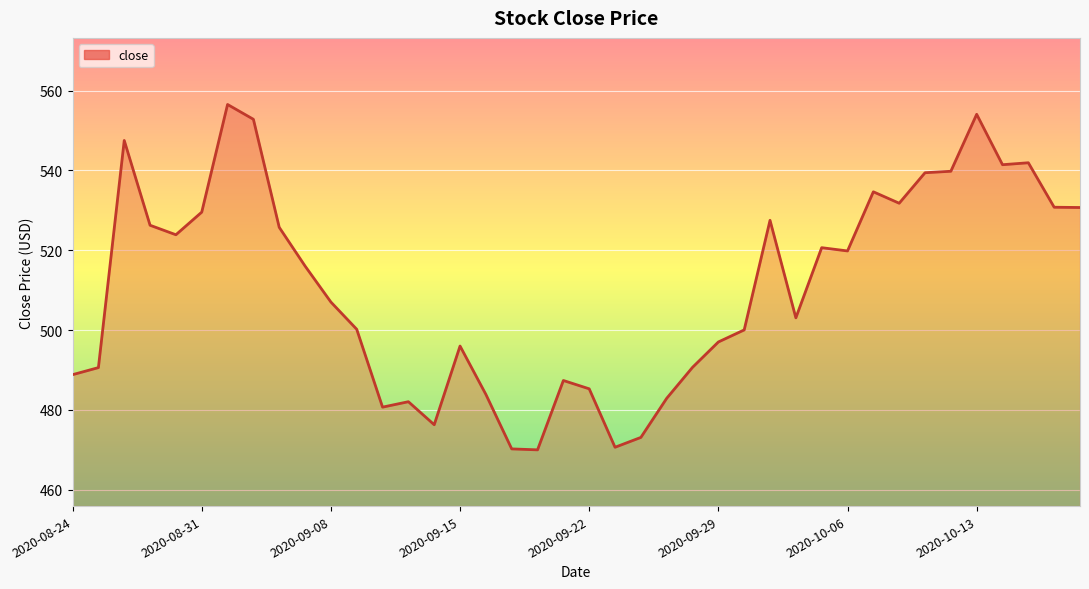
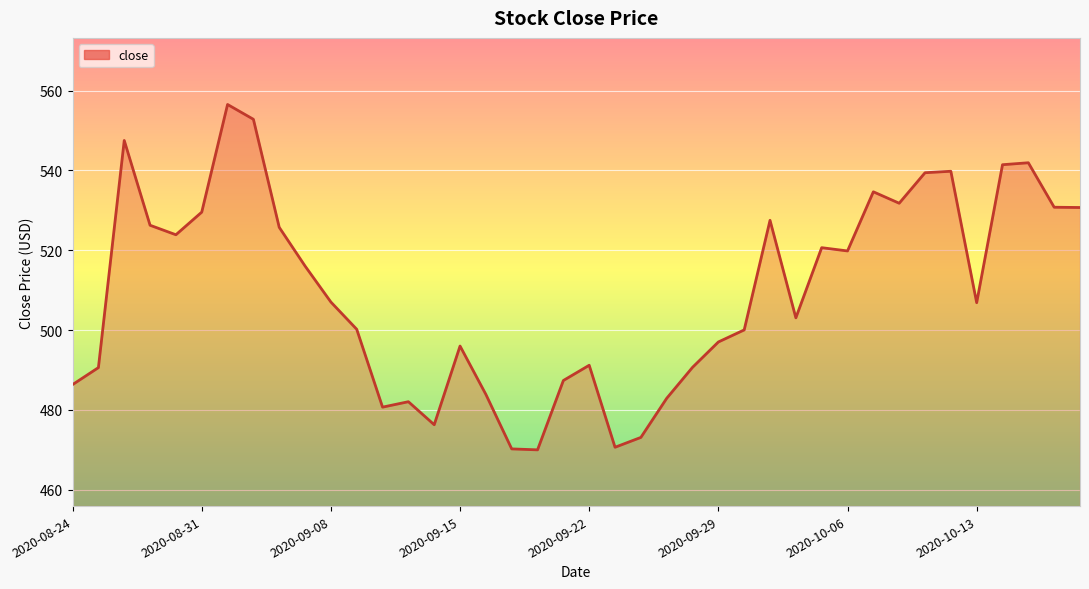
  {
-   "2020-08-24": 489,
+   "2020-08-24": 486,
    "2020-08-31": 530,
    "2020-09-08": 507,
    "2020-09-15": 496,
-   "2020-09-22": 485,
+   "2020-09-22": 491,
    "2020-09-29": 497,
    "2020-10-06": 520,
-   "2020-10-13": 554
+   "2020-10-13": 507
  }
